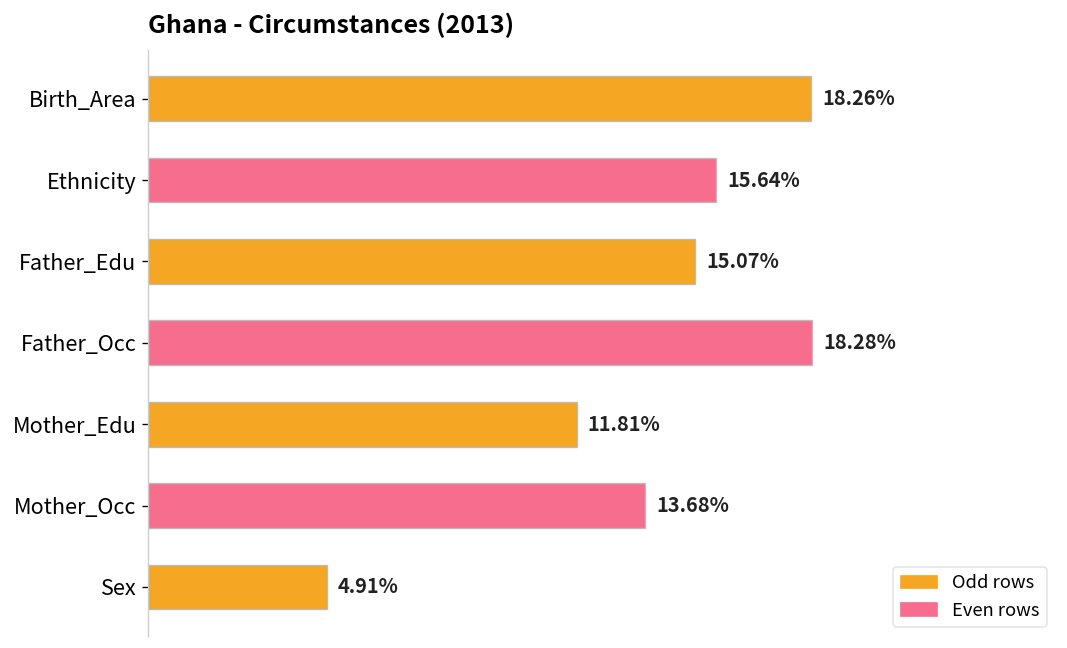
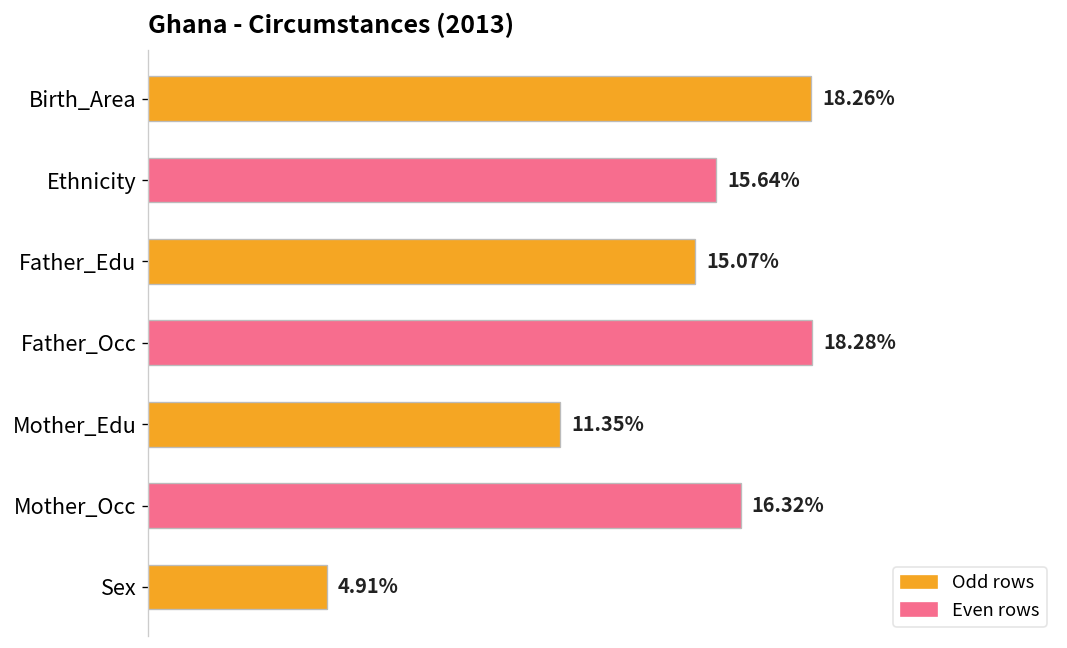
  {
    "Birth_Area": "18.26%",
    "Ethnicity": "15.64%",
    "Father_Edu": "15.07%",
    "Father_Occ": "18.28%",
-   "Mother_Edu": "11.81%",
-   "Mother_Occ": "13.68%",
+   "Mother_Edu": "11.35%",
+   "Mother_Occ": "16.32%",
    "Sex": "4.91%"
  }
